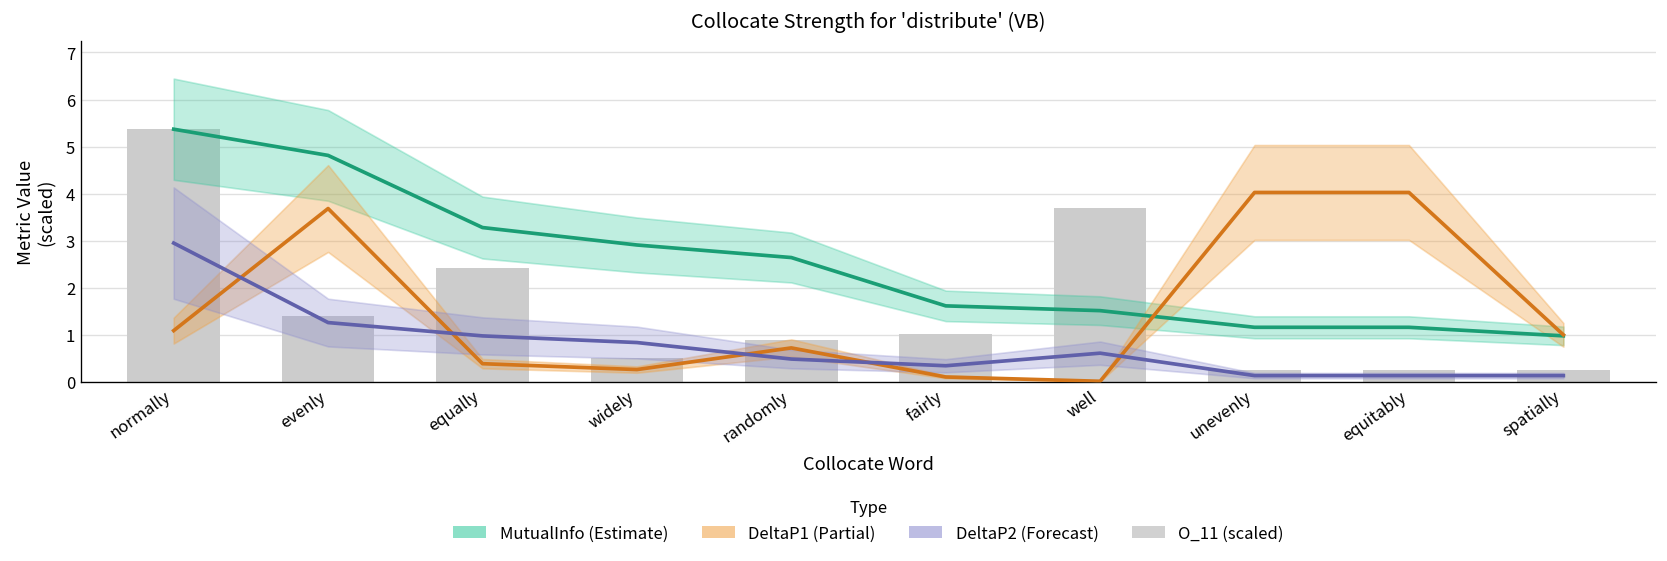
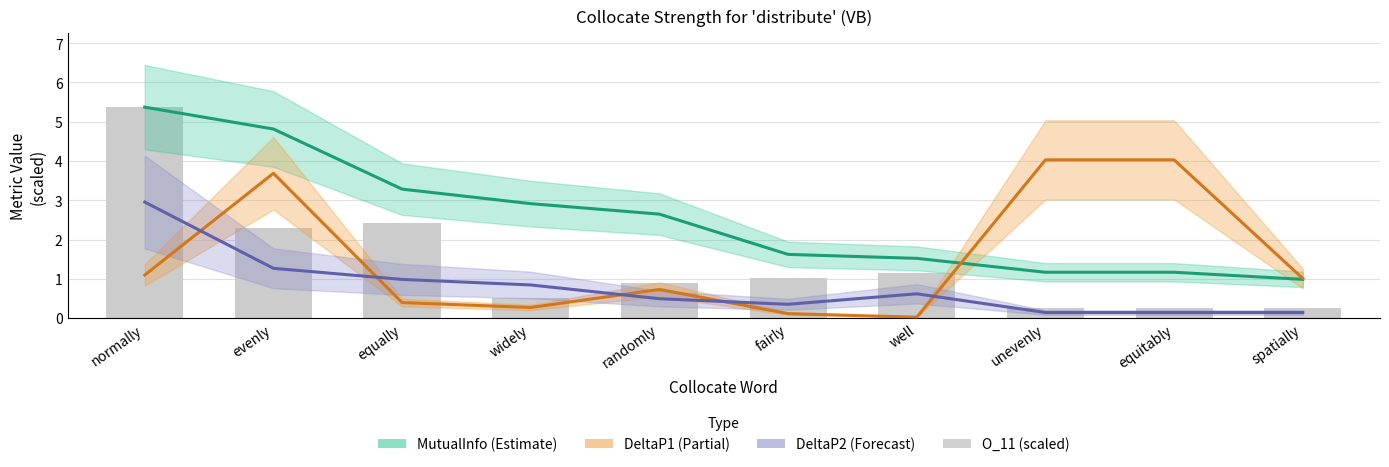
  {
    "O_11 (scaled)": {
      "normally": 5.4,
-     "evenly": 1.4,
+     "evenly": 2.3,
      "equally": 2.4,
      "widely": 0.5,
      "randomly": 0.9,
      "fairly": 1.0,
-     "well": 3.7,
+     "well": 1.2,
      "unevenly": 0.3,
      "equitably": 0.3,
      "spatially": 0.3
    }
  }
